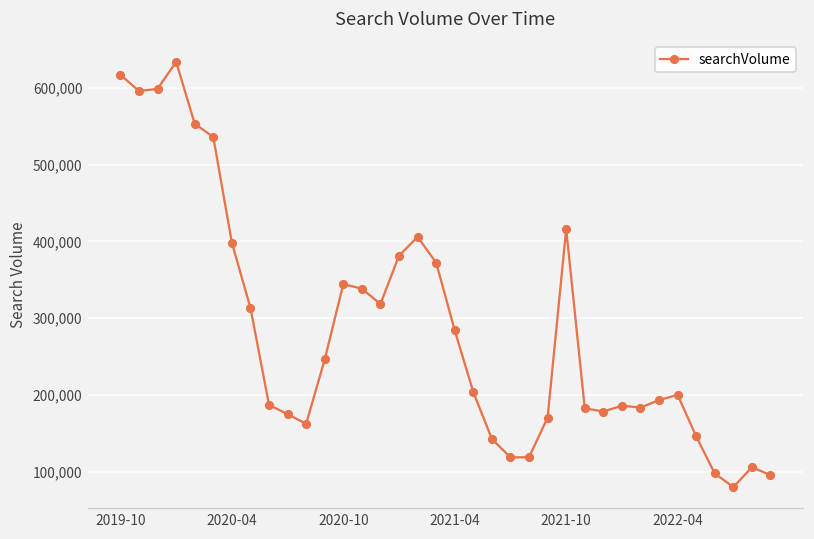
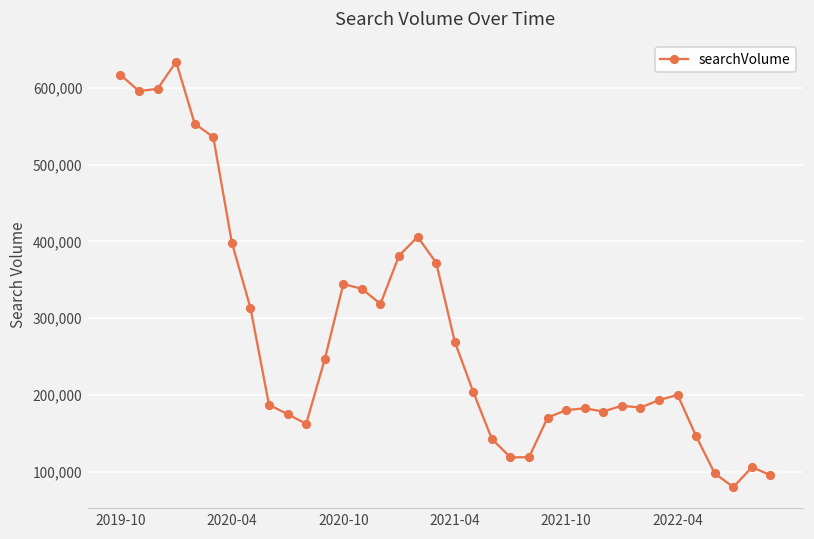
  {
    "2019-10": "620,000",
    "2020-04": "400,000",
    "2020-10": "340,000",
-   "2021-04": "280,000",
-   "2021-10": "420,000",
+   "2021-04": "270,000",
+   "2021-10": "180,000",
    "2022-04": "200,000"
  }
